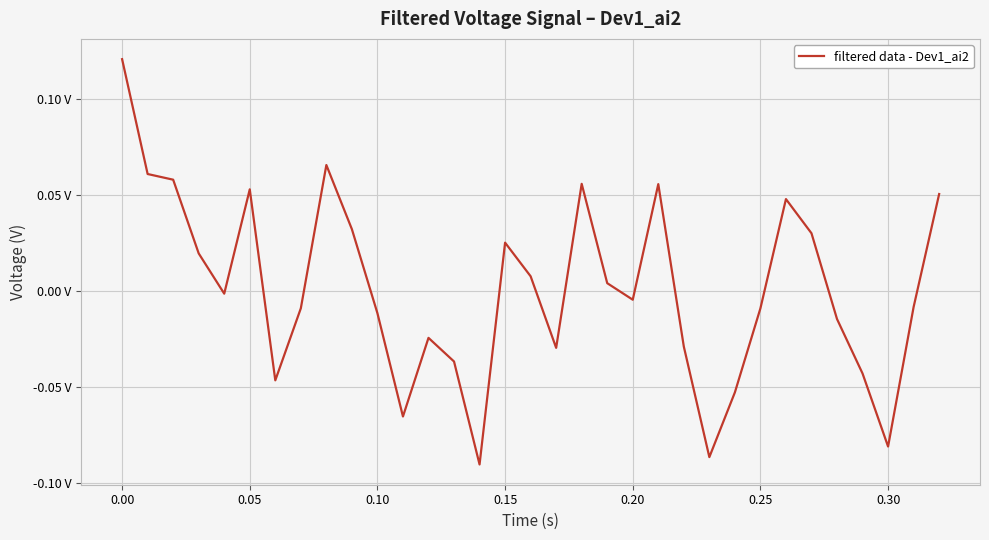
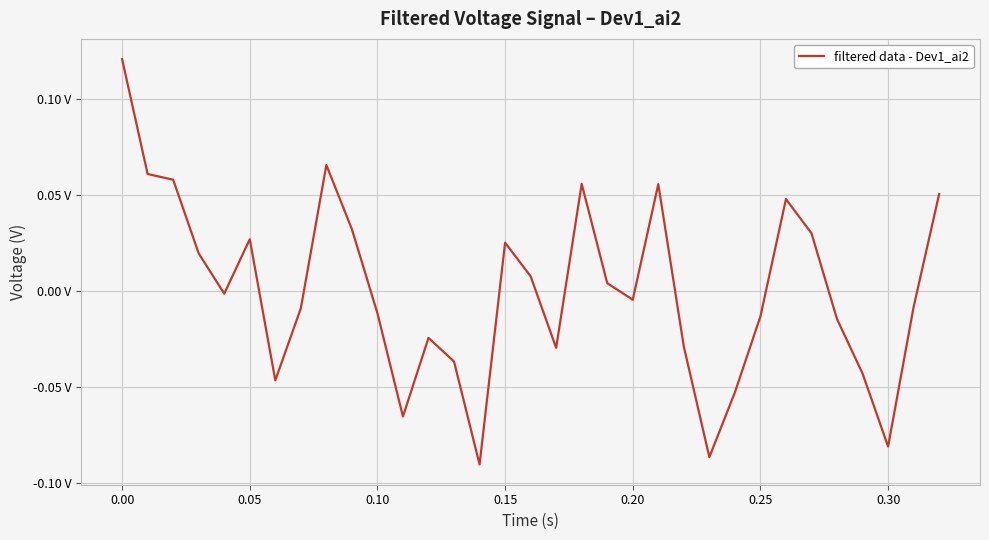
  {
    "0.00": "0.121 V",
-   "0.05": "0.053 V",
+   "0.05": "0.027 V",
    "0.10": "-0.012 V",
    "0.15": "0.025 V",
    "0.20": "-0.005 V",
-   "0.25": "-0.009 V",
+   "0.25": "-0.013 V",
    "0.30": "-0.081 V"
  }
